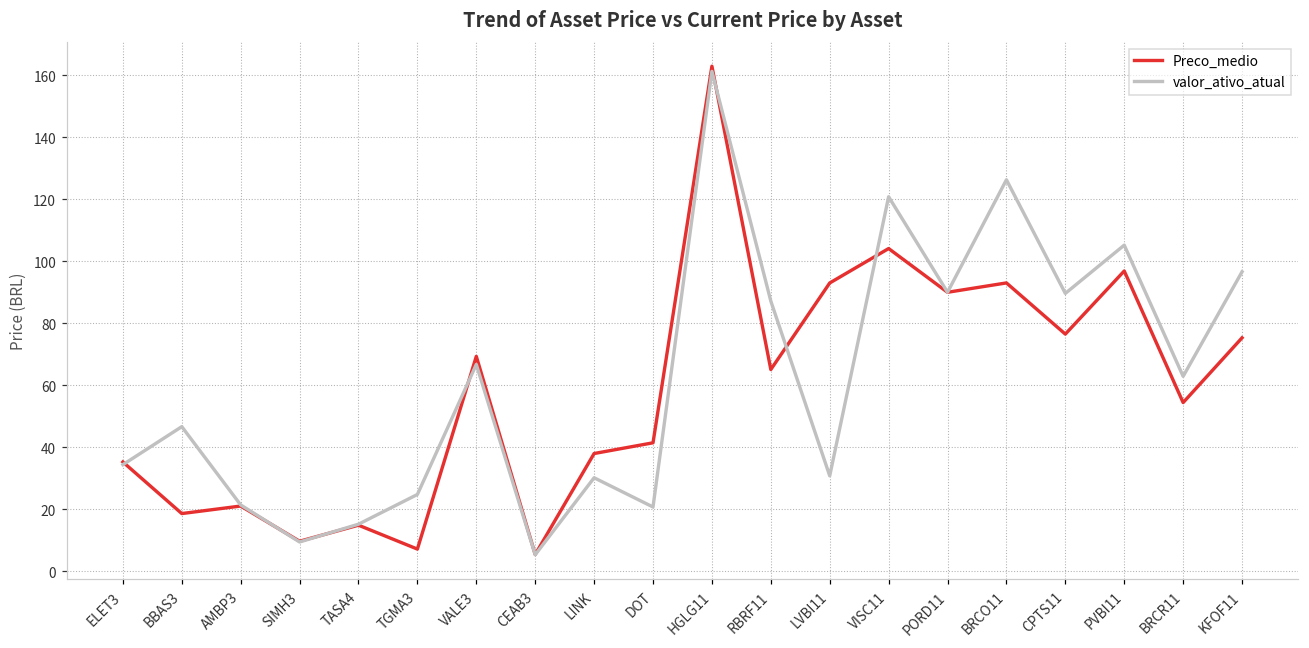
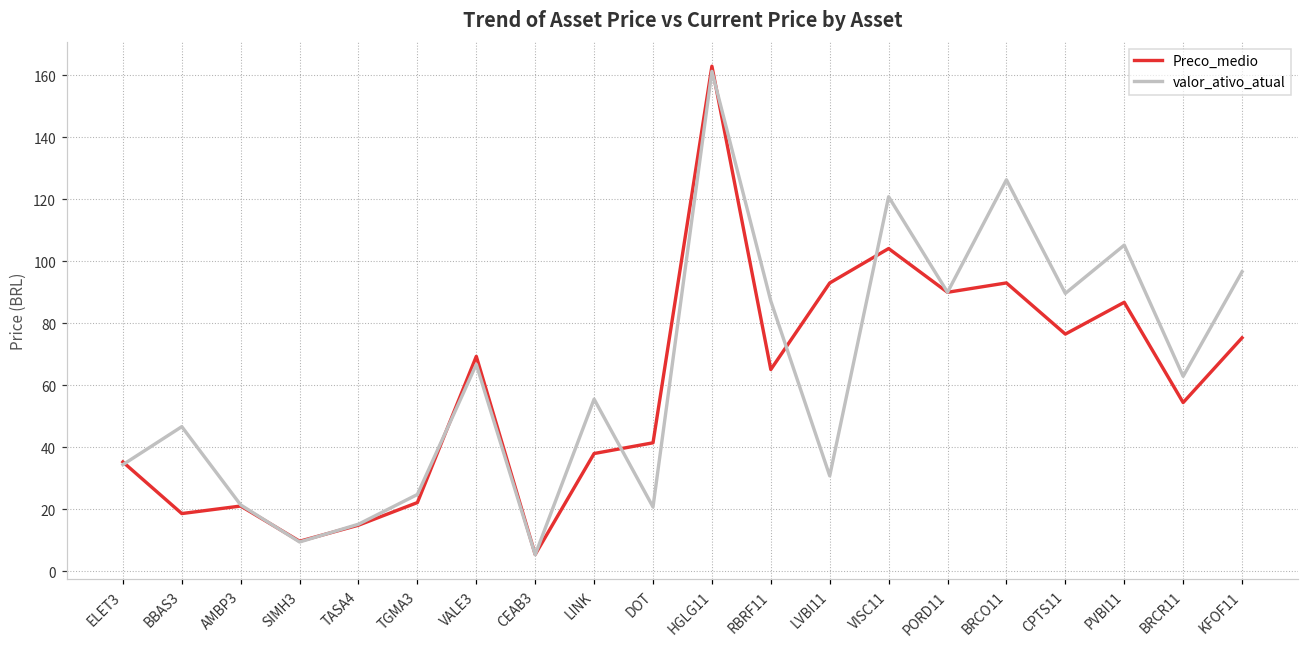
  {
    "Preco_medio": {
      "BBAS3": 19,
-     "TGMA3": 7,
+     "TGMA3": 22,
      "VALE3": 69,
      "LINK": 38,
      "DOT": 41,
      "HGLG11": 163,
      "RBRF11": 65,
      "LVBI11": 93,
      "VISC11": 104,
      "BRCO11": 93,
      "CPTS11": 77,
-     "PVBI11": 97,
+     "PVBI11": 87,
      "BRCR11": 54,
      "KFOF11": 75
    },
    "valor_ativo_atual": {
      "BBAS3": 47,
      "TGMA3": 25,
      "VALE3": 67,
-     "LINK": 30,
+     "LINK": 56,
      "DOT": 21,
      "HGLG11": 161,
      "RBRF11": 87,
      "LVBI11": 31,
      "VISC11": 121,
      "BRCO11": 126,
      "CPTS11": 90,
      "PVBI11": 105,
      "BRCR11": 63,
      "KFOF11": 97
    }
  }
